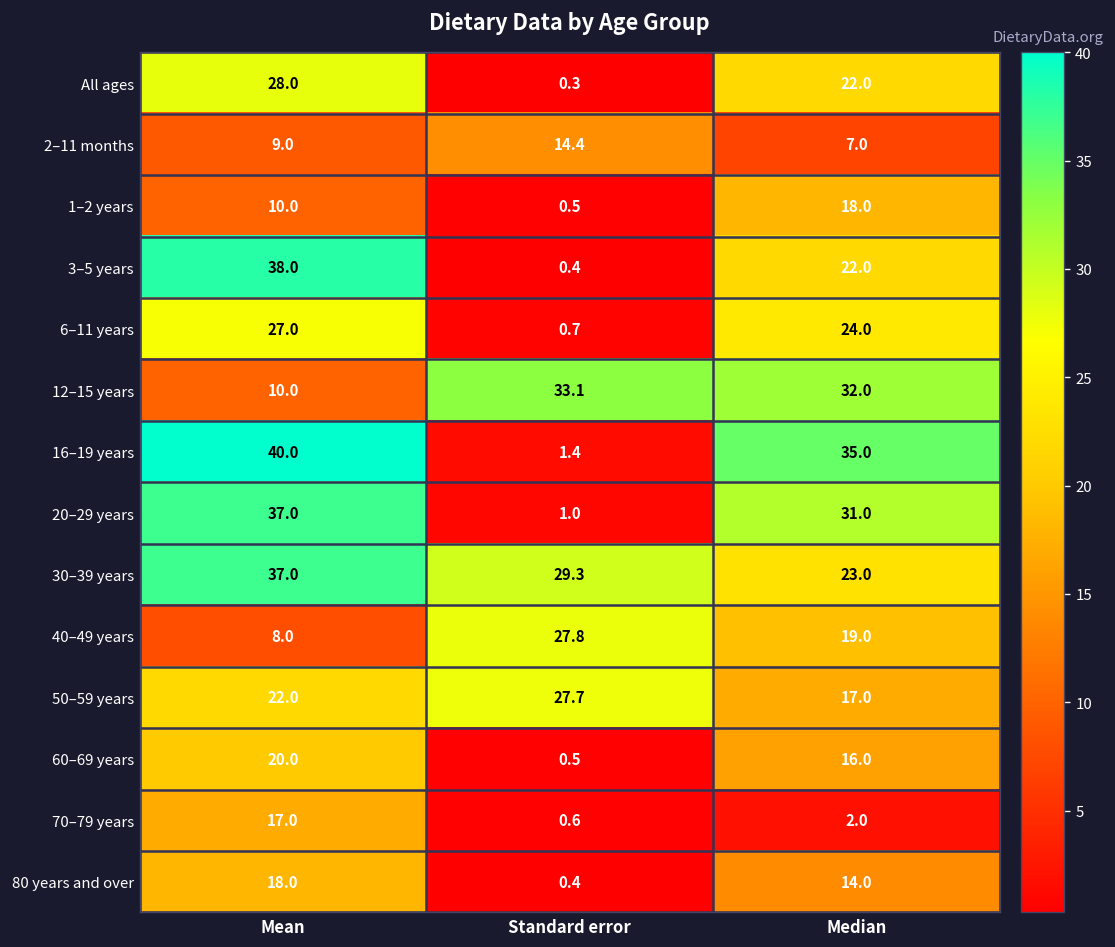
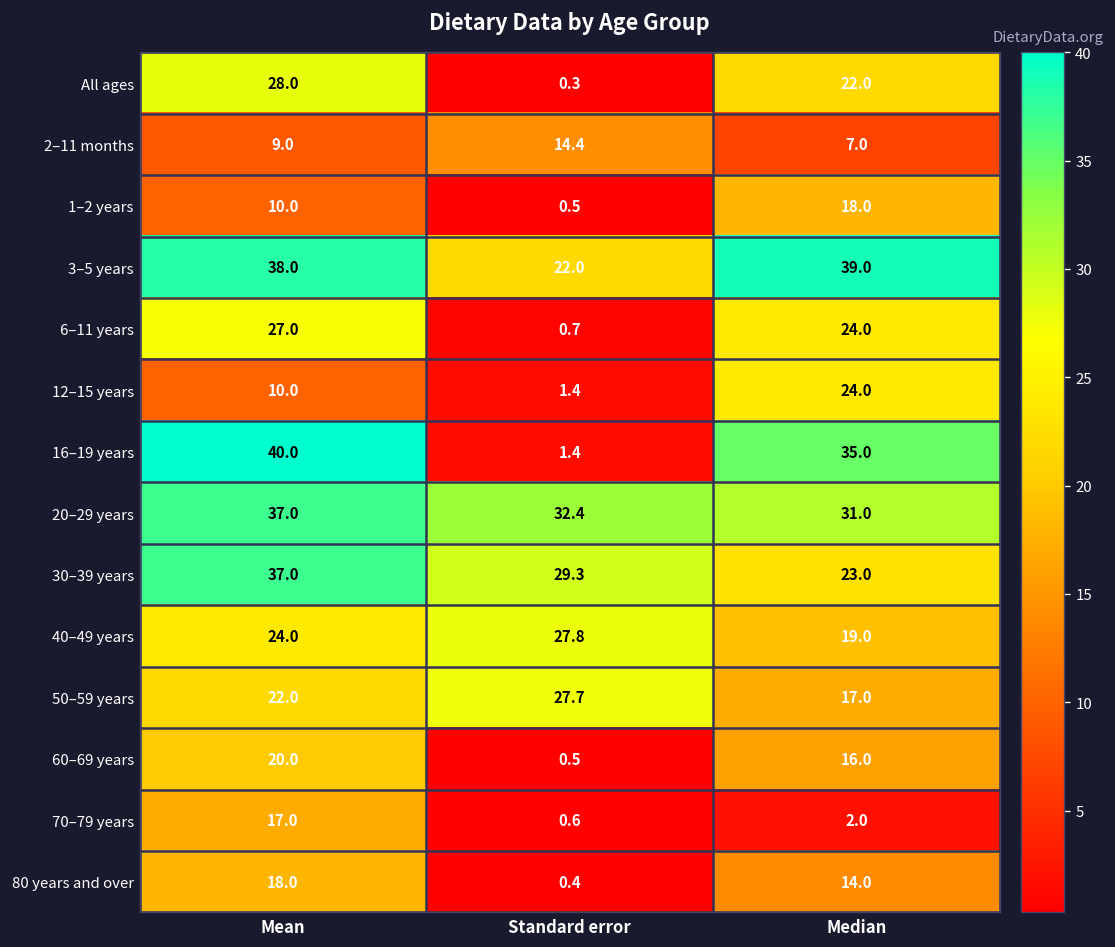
  {
    "All ages": {
      "Mean": 28.0,
      "Standard error": 0.3,
      "Median": 22.0
    },
    "2–11 months": {
      "Mean": 9.0,
      "Standard error": 14.4,
      "Median": 7.0
    },
    "1–2 years": {
      "Mean": 10.0,
      "Standard error": 0.5,
      "Median": 18.0
    },
    "3–5 years": {
      "Mean": 38.0,
-     "Standard error": 0.4,
-     "Median": 22.0
+     "Standard error": 22.0,
+     "Median": 39.0
    },
    "6–11 years": {
      "Mean": 27.0,
      "Standard error": 0.7,
      "Median": 24.0
    },
    "12–15 years": {
      "Mean": 10.0,
-     "Standard error": 33.1,
-     "Median": 32.0
+     "Standard error": 1.4,
+     "Median": 24.0
    },
    "16–19 years": {
      "Mean": 40.0,
      "Standard error": 1.4,
      "Median": 35.0
    },
    "20–29 years": {
      "Mean": 37.0,
-     "Standard error": 1.0,
+     "Standard error": 32.4,
      "Median": 31.0
    },
    "30–39 years": {
      "Mean": 37.0,
      "Standard error": 29.3,
      "Median": 23.0
    },
    "40–49 years": {
-     "Mean": 8.0,
+     "Mean": 24.0,
      "Standard error": 27.8,
      "Median": 19.0
    },
    "50–59 years": {
      "Mean": 22.0,
      "Standard error": 27.7,
      "Median": 17.0
    },
    "60–69 years": {
      "Mean": 20.0,
      "Standard error": 0.5,
      "Median": 16.0
    },
    "70–79 years": {
      "Mean": 17.0,
      "Standard error": 0.6,
      "Median": 2.0
    },
    "80 years and over": {
      "Mean": 18.0,
      "Standard error": 0.4,
      "Median": 14.0
    }
  }
